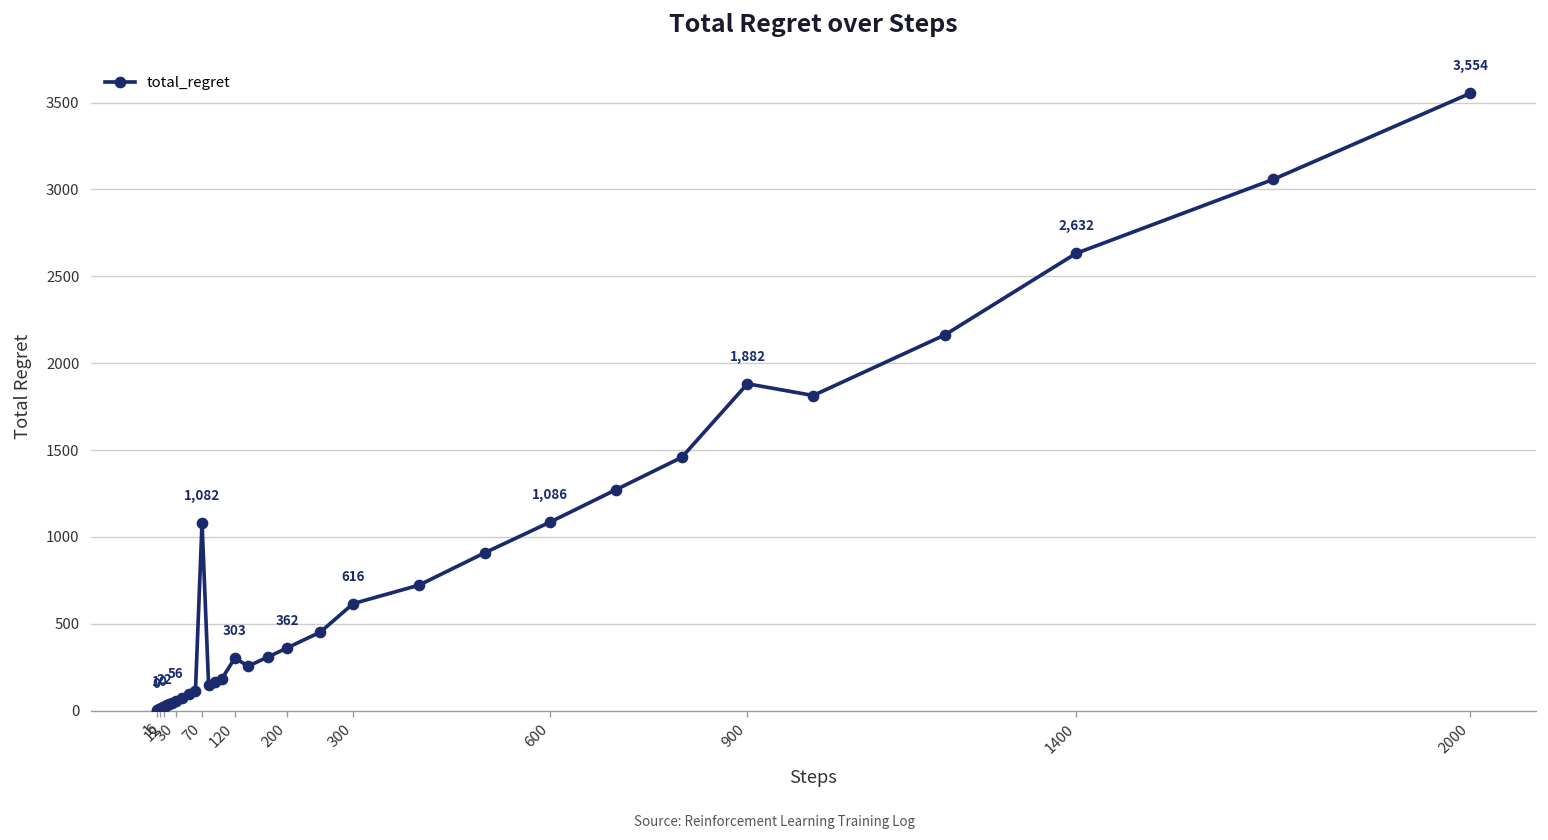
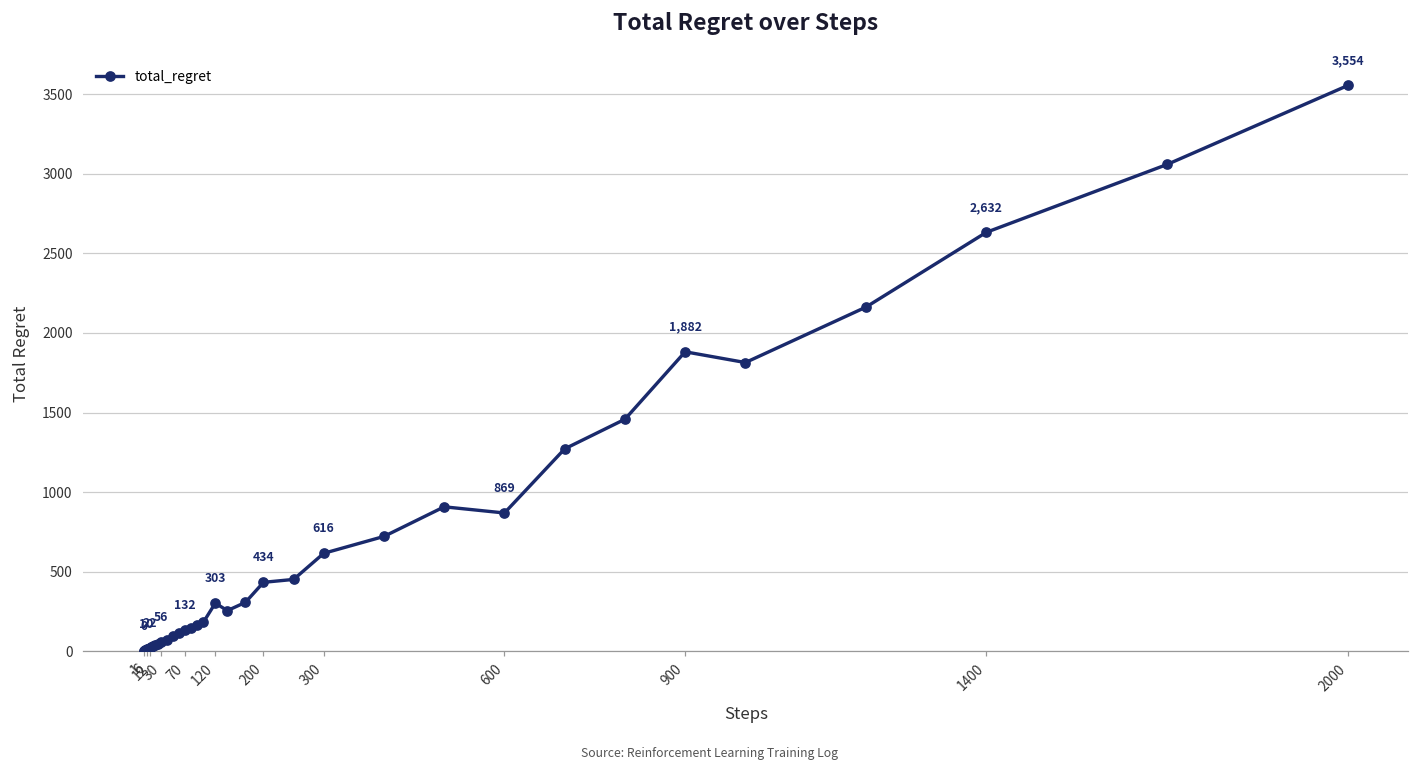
  {
-   "70": "1,082",
+   "70": "132",
    "120": "303",
-   "200": "362",
+   "200": "434",
    "300": "616",
-   "600": "1,086",
+   "600": "869",
    "900": "1,882",
    "1400": "2,632",
    "2000": "3,554"
  }
